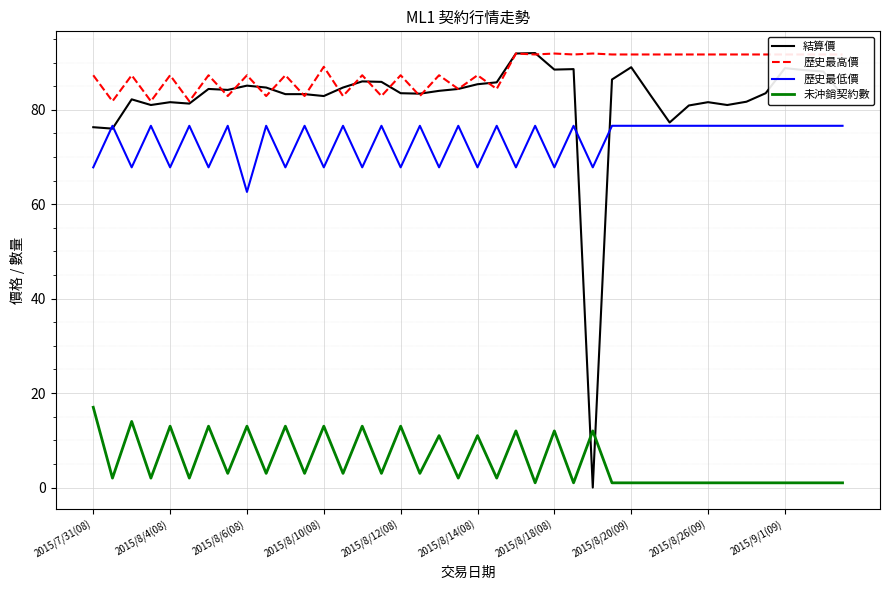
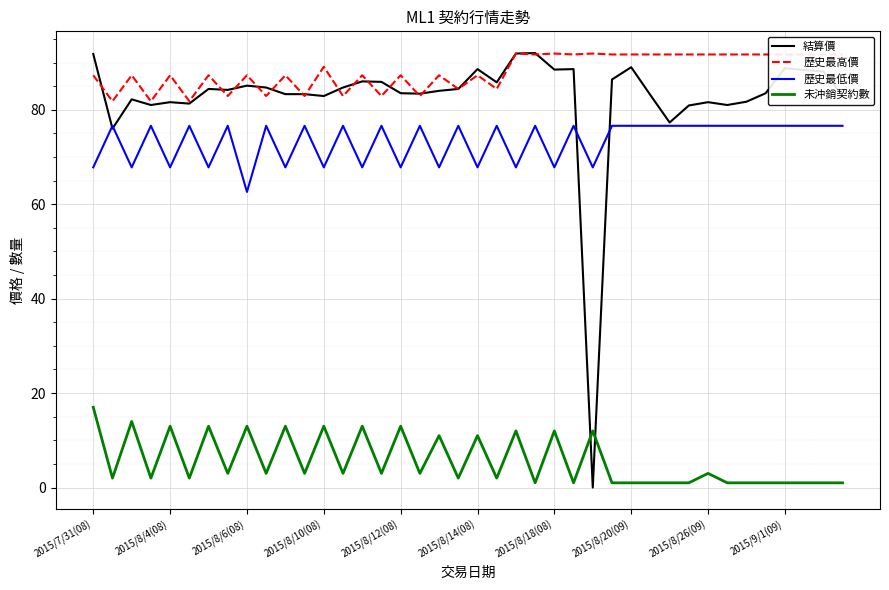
  {
    "結算價": {
-     "2015/7/31(08)": 76,
+     "2015/7/31(08)": 92,
      "2015/8/4(08)": 82,
      "2015/8/6(08)": 85,
      "2015/8/10(08)": 83,
      "2015/8/12(08)": 84,
-     "2015/8/14(08)": 85,
+     "2015/8/14(08)": 89,
      "2015/8/18(08)": 89,
      "2015/8/20(09)": 89,
      "2015/8/26(09)": 82
    },
    "歷史最高價": {
      "2015/7/31(08)": 87,
      "2015/8/4(08)": 87,
      "2015/8/6(08)": 87,
      "2015/8/10(08)": 89,
      "2015/8/12(08)": 87,
      "2015/8/14(08)": 87,
      "2015/8/18(08)": 92,
      "2015/8/20(09)": 92,
      "2015/8/26(09)": 92
    },
    "歷史最低價": {
      "2015/7/31(08)": 68,
      "2015/8/4(08)": 68,
      "2015/8/6(08)": 63,
      "2015/8/10(08)": 68,
      "2015/8/12(08)": 68,
      "2015/8/14(08)": 68,
      "2015/8/18(08)": 68,
      "2015/8/20(09)": 77,
      "2015/8/26(09)": 77,
      "2015/9/1(09)": 77
    },
    "未沖銷契約數": {
      "2015/7/31(08)": 17,
      "2015/8/4(08)": 13,
      "2015/8/6(08)": 13,
      "2015/8/10(08)": 13,
      "2015/8/12(08)": 13,
      "2015/8/14(08)": 11,
      "2015/8/18(08)": 12,
      "2015/8/20(09)": 1,
-     "2015/8/26(09)": 1,
+     "2015/8/26(09)": 3,
      "2015/9/1(09)": 1
    }
  }
